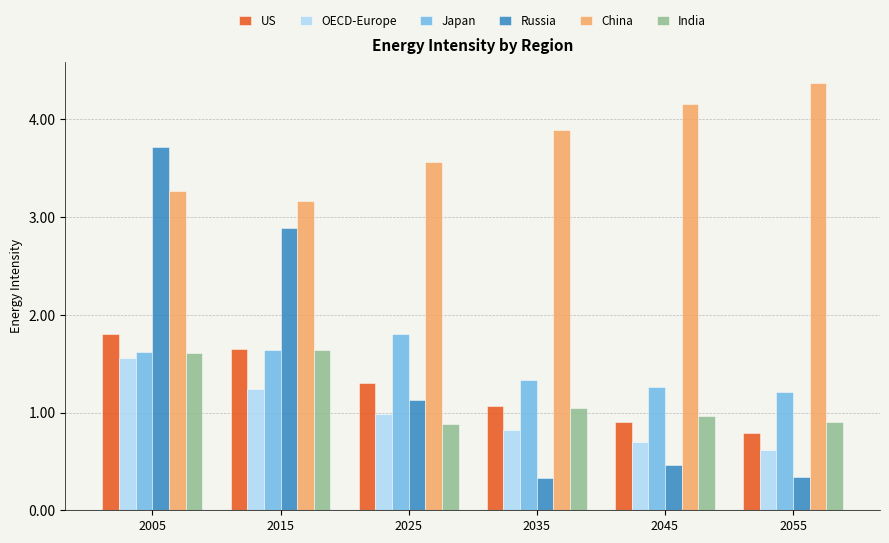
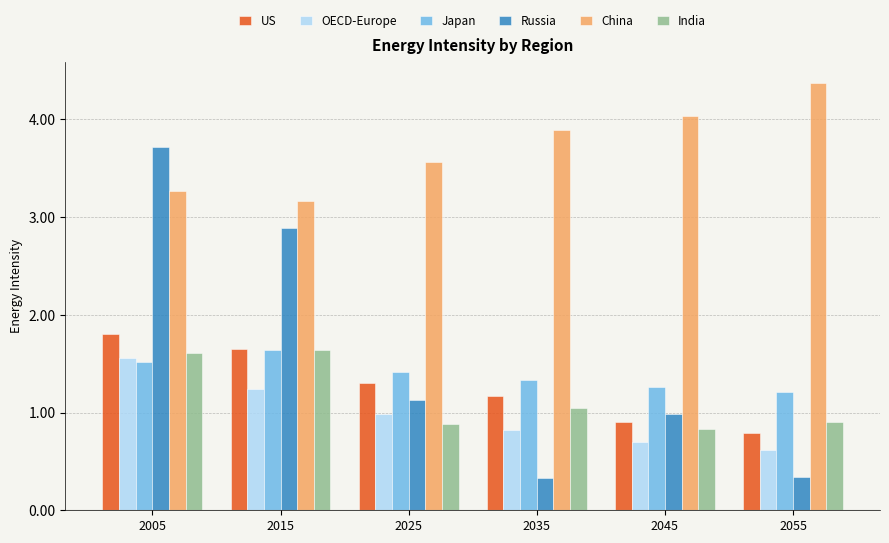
  {
    "US": {
      "2005": 1.8,
      "2015": 1.7,
      "2025": 1.3,
-     "2035": 1.1,
+     "2035": 1.2,
      "2045": 0.9,
      "2055": 0.8
    },
    "OECD-Europe": {
      "2005": 1.6,
      "2015": 1.2,
      "2025": 1.0,
      "2035": 0.8,
      "2045": 0.7,
      "2055": 0.6
    },
    "Japan": {
-     "2005": 1.6,
+     "2005": 1.5,
      "2015": 1.6,
-     "2025": 1.8,
+     "2025": 1.4,
      "2035": 1.3,
      "2045": 1.3,
      "2055": 1.2
    },
    "Russia": {
      "2005": 3.7,
      "2015": 2.9,
      "2025": 1.1,
      "2035": 0.3,
-     "2045": 0.5,
+     "2045": 1.0,
      "2055": 0.3
    },
    "China": {
      "2005": 3.3,
      "2015": 3.2,
      "2025": 3.6,
      "2035": 3.9,
-     "2045": 4.2,
+     "2045": 4.0,
      "2055": 4.4
    },
    "India": {
      "2005": 1.6,
      "2015": 1.6,
      "2025": 0.9,
      "2035": 1.0,
-     "2045": 1.0,
+     "2045": 0.8,
      "2055": 0.9
    }
  }
